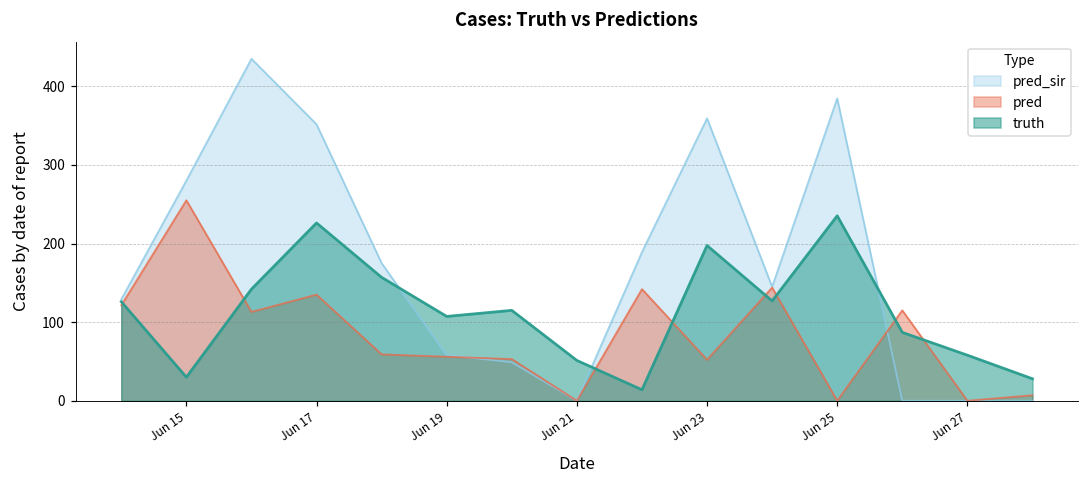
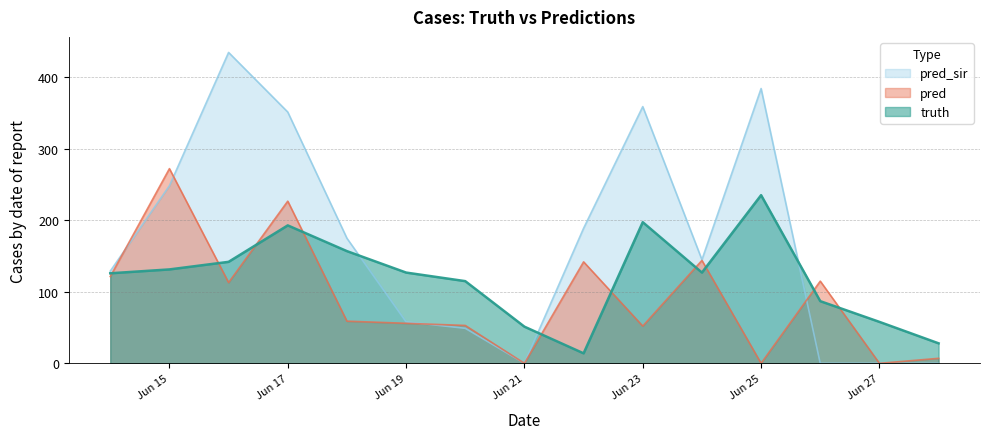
  {
    "pred_sir": {
-     "Jun 15": 280,
+     "Jun 15": 250,
      "Jun 17": 350,
      "Jun 23": 360,
      "Jun 25": 380
    },
    "pred": {
-     "Jun 15": 260,
-     "Jun 17": 140,
+     "Jun 15": 270,
+     "Jun 17": 230,
      "Jun 23": 50,
      "Jun 25": 0
    },
    "truth": {
-     "Jun 15": 30,
-     "Jun 17": 230,
-     "Jun 19": 110,
+     "Jun 15": 130,
+     "Jun 17": 190,
+     "Jun 19": 130,
      "Jun 21": 50,
      "Jun 23": 200,
      "Jun 25": 240,
      "Jun 27": 60
    }
  }
